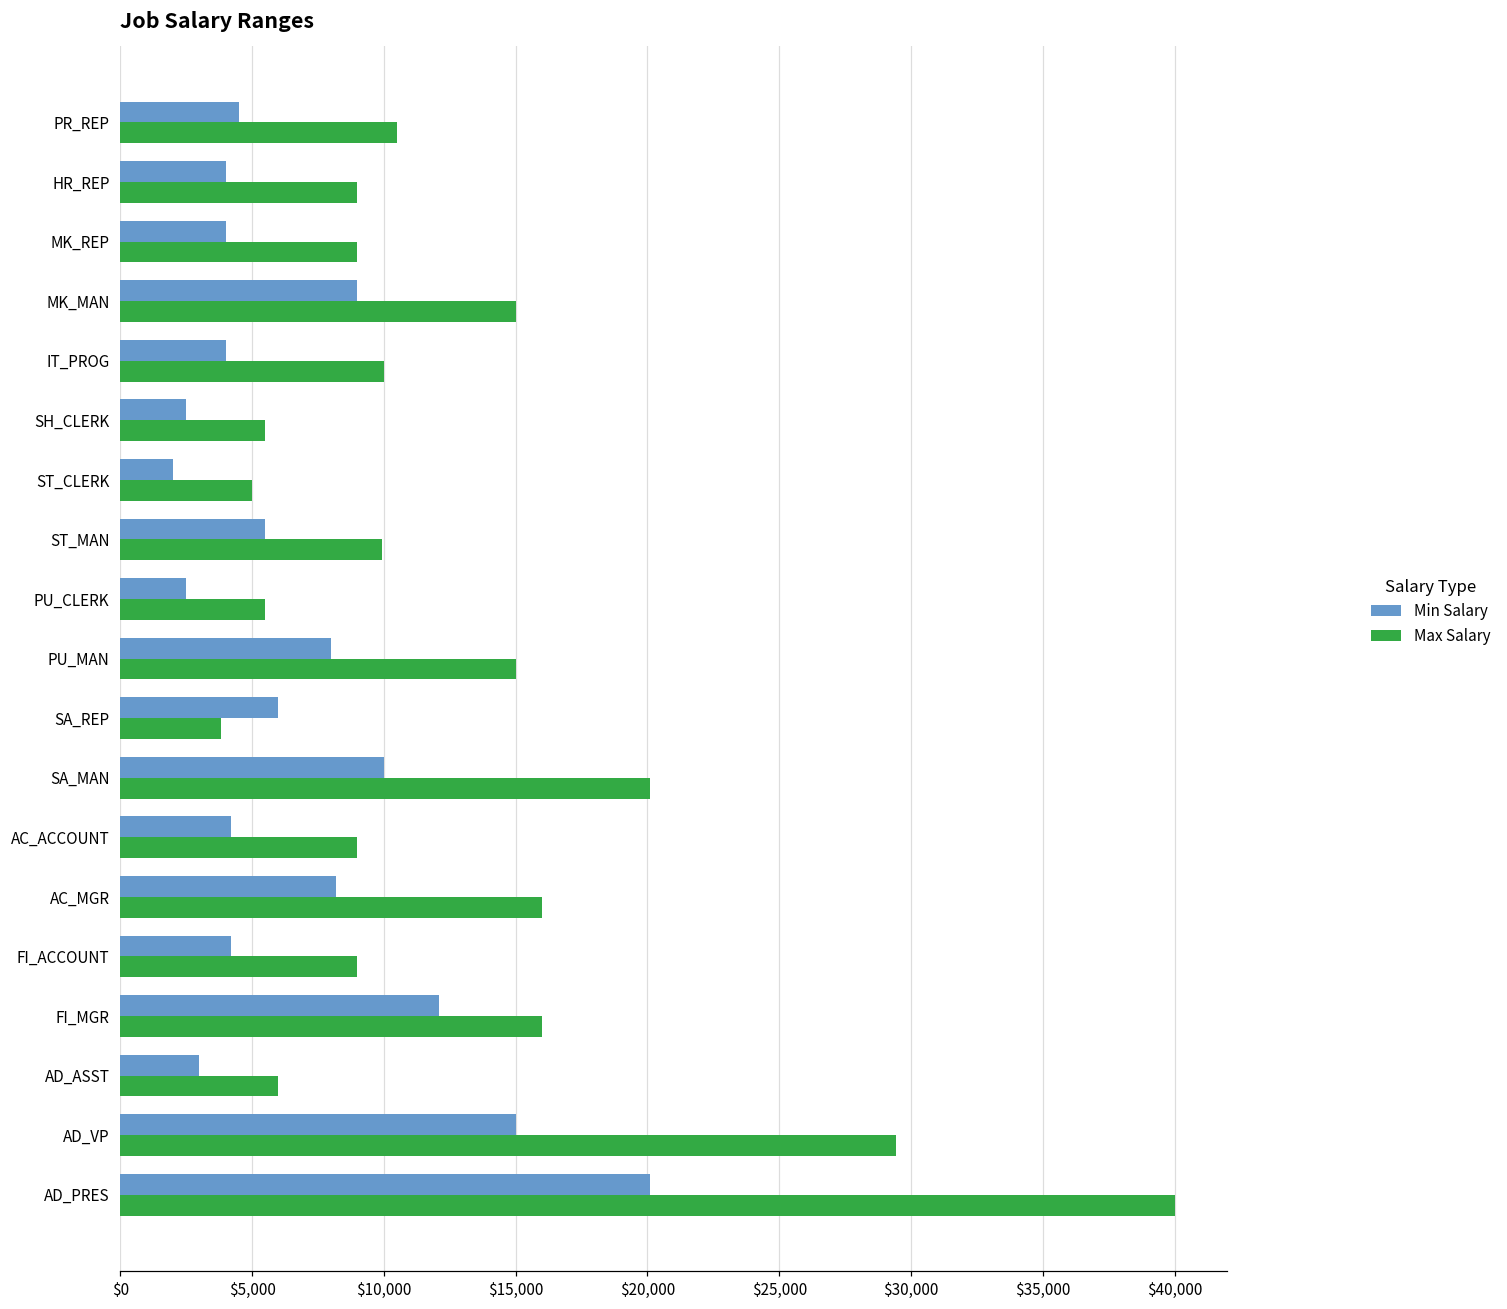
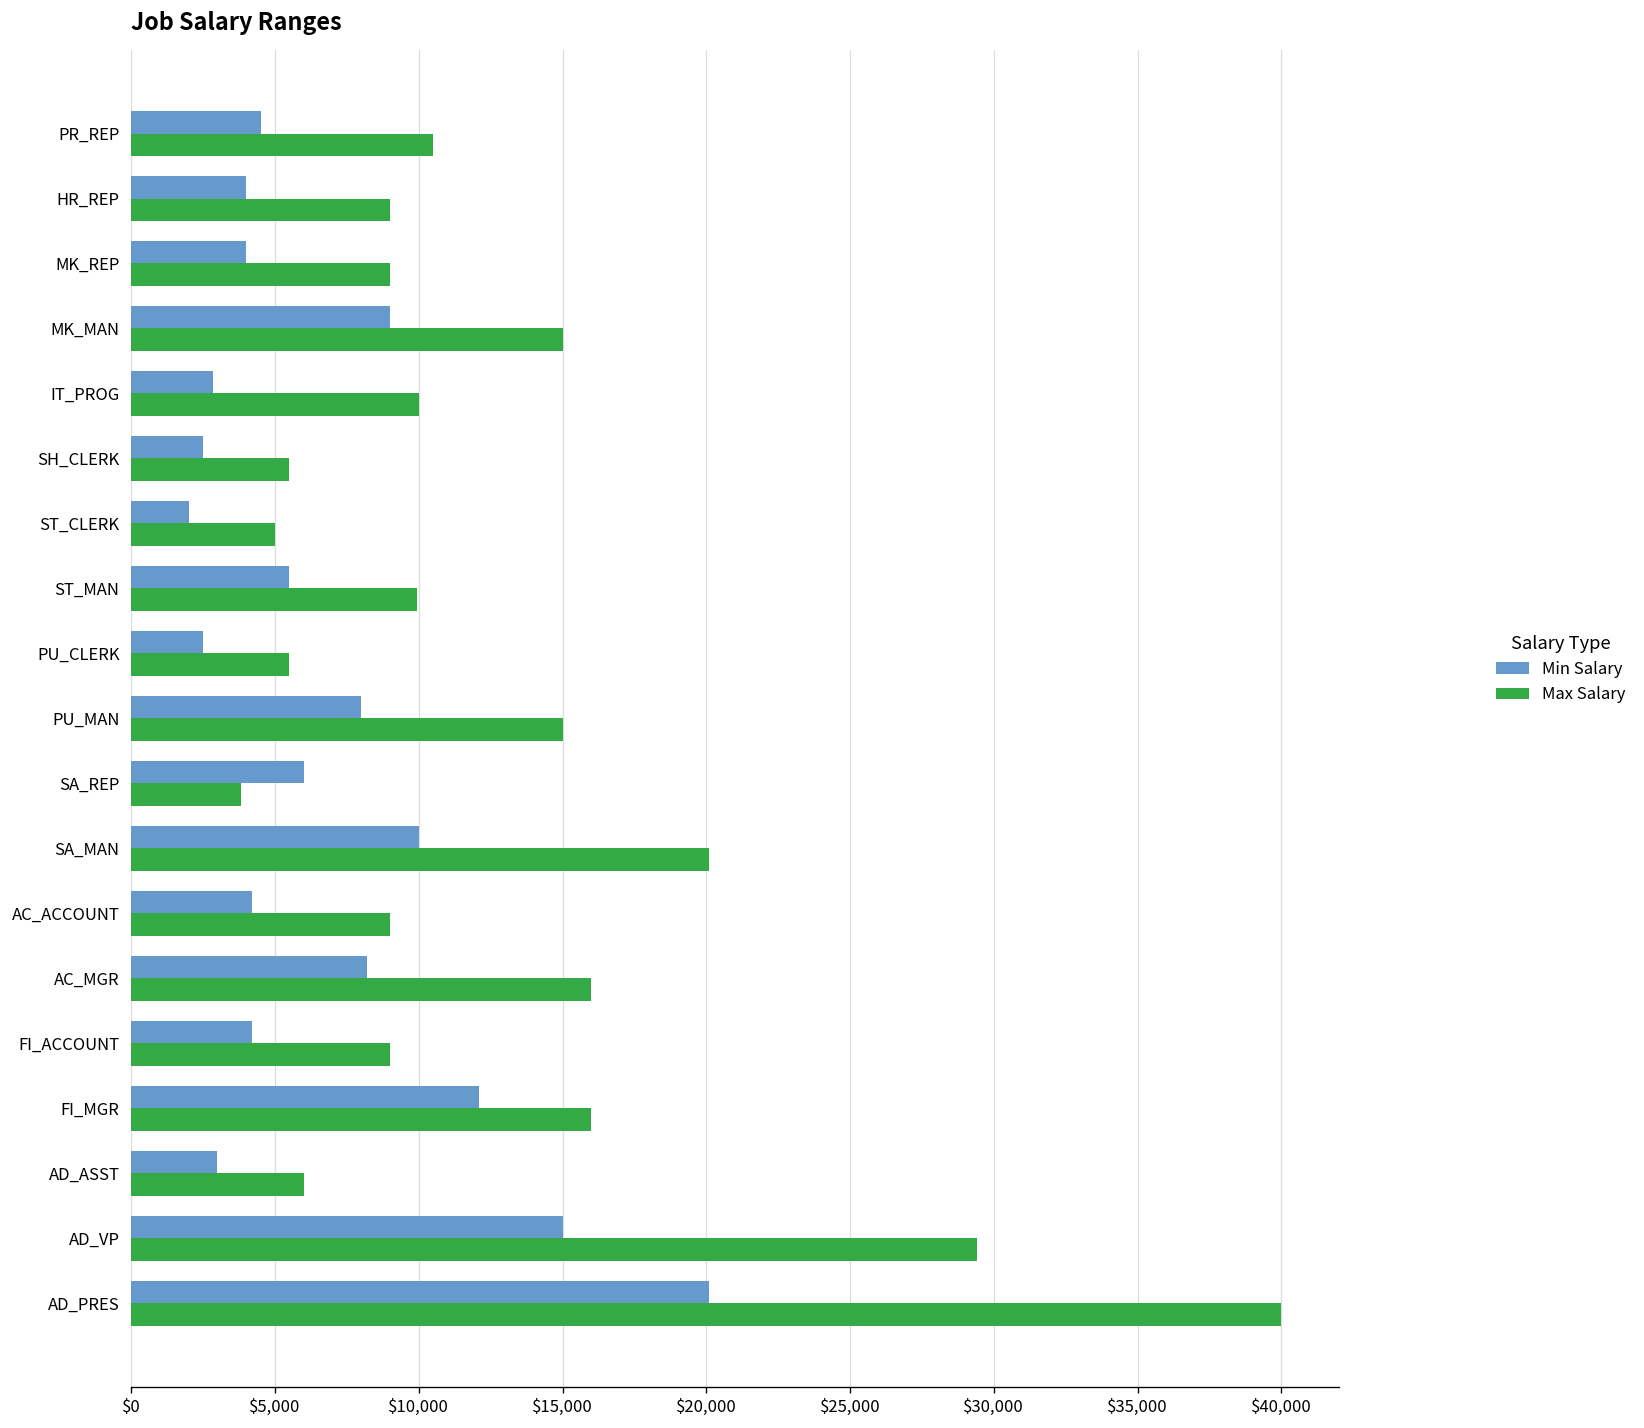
  {
    "Min Salary": {
      "PR_REP": "$4,500",
      "HR_REP": "$4,000",
      "MK_REP": "$4,000",
      "MK_MAN": "$9,000",
-     "IT_PROG": "$4,000",
+     "IT_PROG": "$2,900",
      "SH_CLERK": "$2,500",
      "ST_CLERK": "$2,000",
      "ST_MAN": "$5,500",
      "PU_CLERK": "$2,500",
      "PU_MAN": "$8,000",
      "SA_REP": "$6,000",
      "SA_MAN": "$10,000",
      "AC_ACCOUNT": "$4,200",
      "AC_MGR": "$8,200",
      "FI_ACCOUNT": "$4,200",
      "FI_MGR": "$12,100",
      "AD_ASST": "$3,000",
      "AD_VP": "$15,000",
      "AD_PRES": "$20,100"
    },
    "Max Salary": {
      "PR_REP": "$10,500",
      "HR_REP": "$9,000",
      "MK_REP": "$9,000",
      "MK_MAN": "$15,000",
      "IT_PROG": "$10,000",
      "SH_CLERK": "$5,500",
      "ST_CLERK": "$5,000",
      "ST_MAN": "$9,900",
      "PU_CLERK": "$5,500",
      "PU_MAN": "$15,000",
      "SA_REP": "$3,800",
      "SA_MAN": "$20,100",
      "AC_ACCOUNT": "$9,000",
      "AC_MGR": "$16,000",
      "FI_ACCOUNT": "$9,000",
      "FI_MGR": "$16,000",
      "AD_ASST": "$6,000",
      "AD_VP": "$29,400",
      "AD_PRES": "$40,000"
    }
  }
